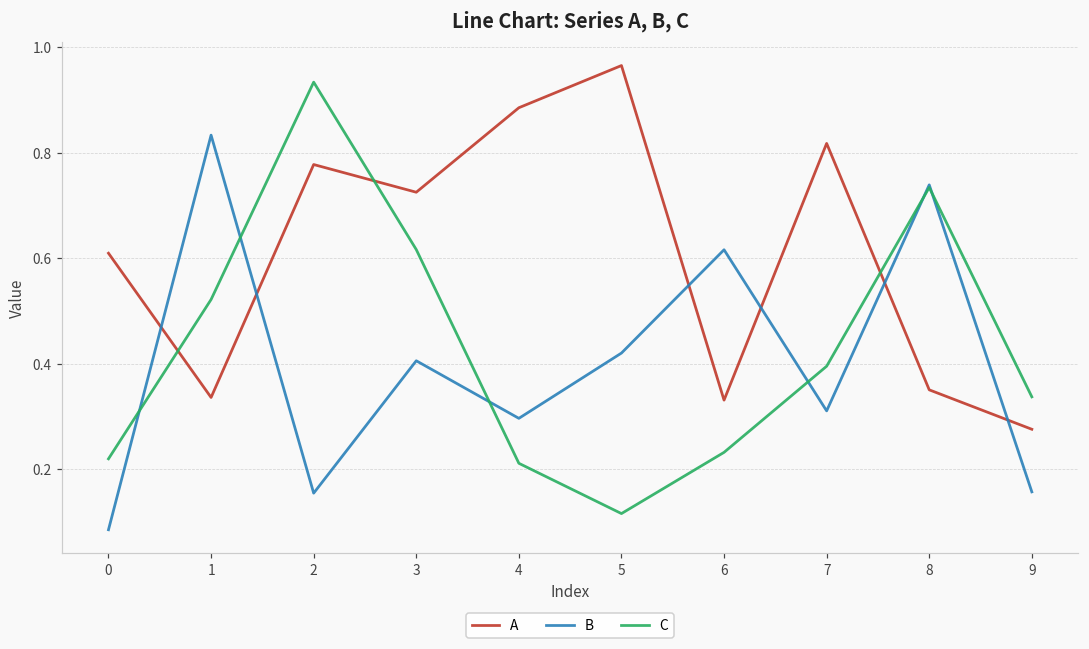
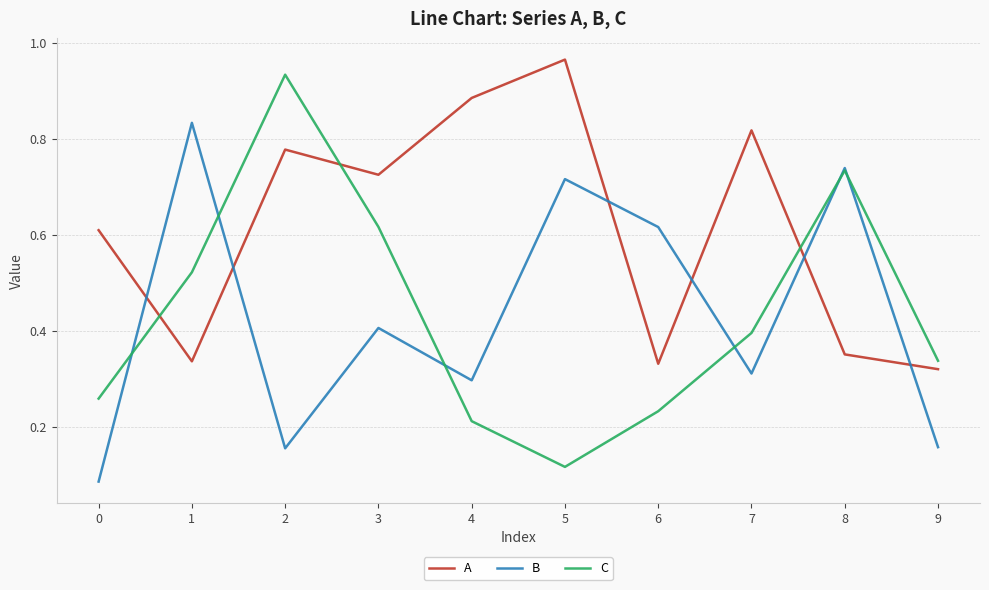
  {
    "A": {
      "0": 0.61,
      "1": 0.34,
      "2": 0.78,
      "3": 0.73,
      "4": 0.89,
      "5": 0.96,
      "6": 0.33,
      "7": 0.82,
      "8": 0.35,
-     "9": 0.28
+     "9": 0.32
    },
    "B": {
      "0": 0.09,
      "1": 0.83,
      "2": 0.16,
      "3": 0.41,
      "4": 0.30,
-     "5": 0.42,
+     "5": 0.72,
      "6": 0.62,
      "7": 0.31,
      "9": 0.16
    },
    "C": {
-     "0": 0.22,
+     "0": 0.26,
      "1": 0.52,
      "2": 0.93,
      "3": 0.62,
      "4": 0.21,
      "5": 0.12,
      "6": 0.23,
      "7": 0.40,
      "9": 0.34
    }
  }
